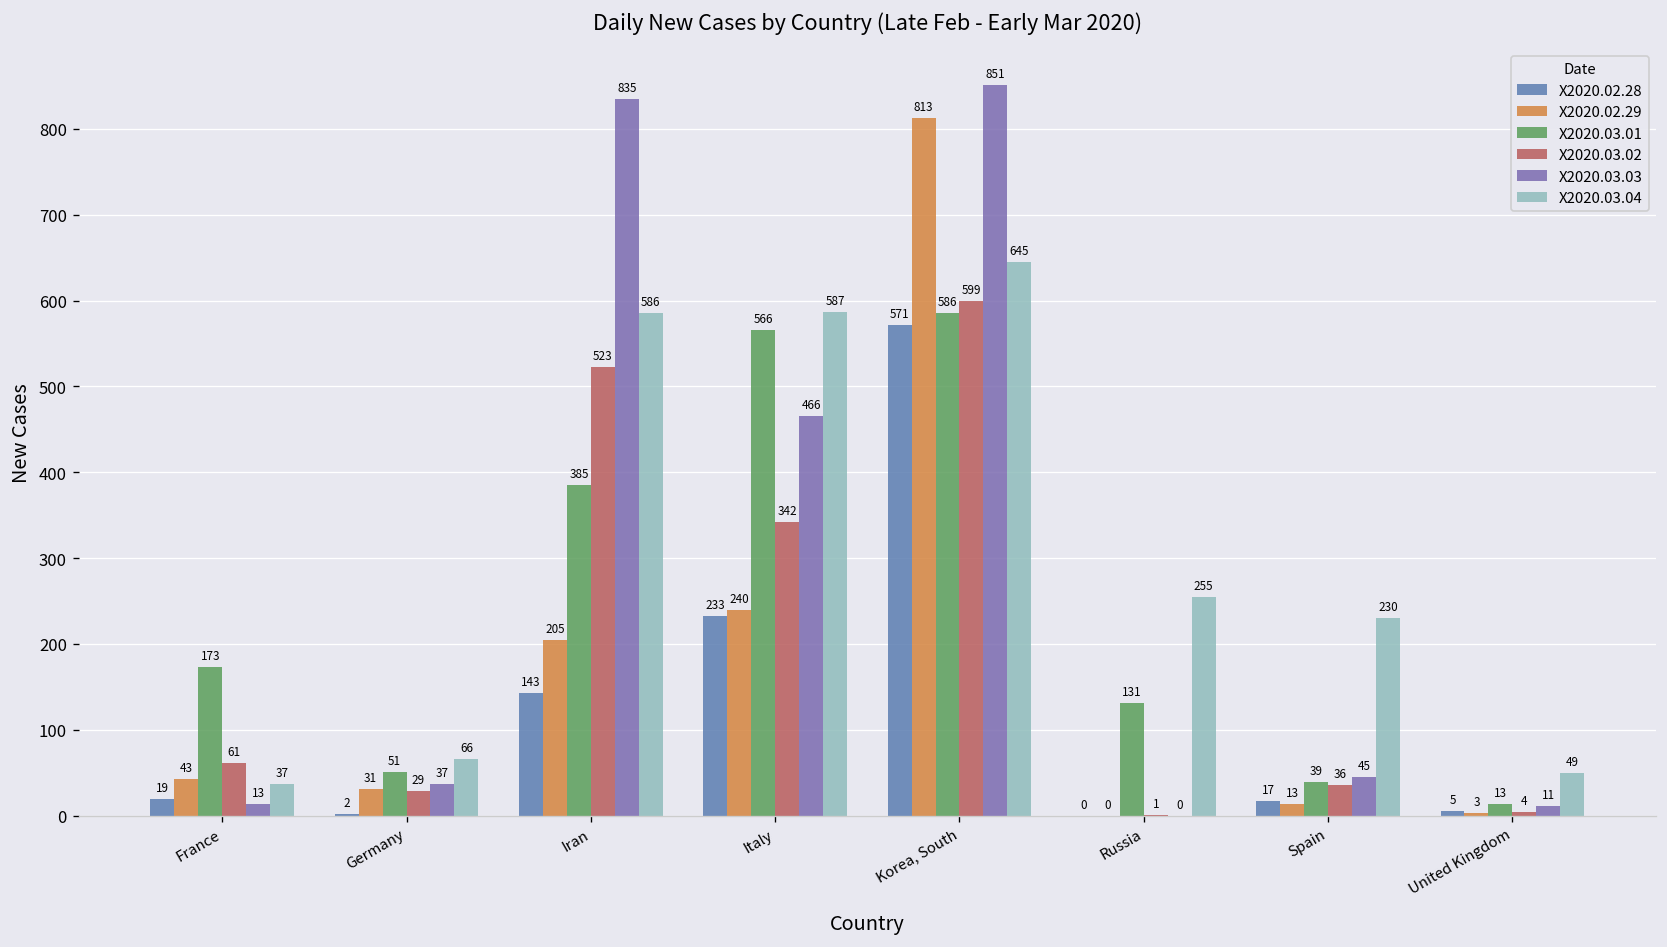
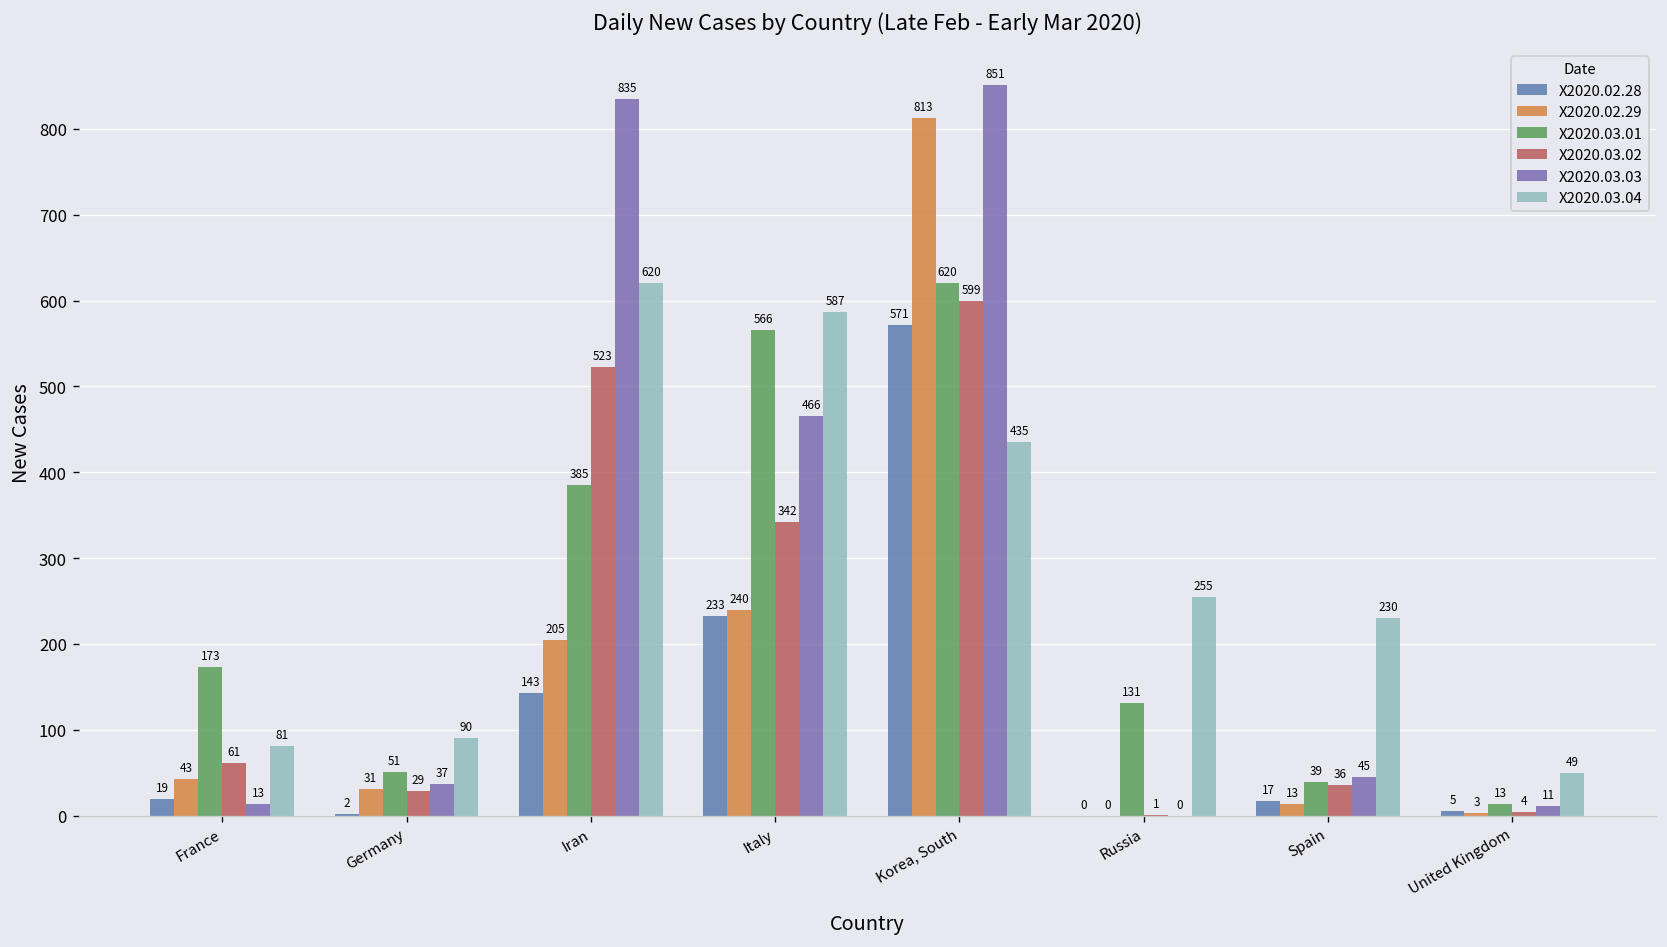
  {
    "X2020.03.01": {
      "France": 173,
      "Germany": 51,
      "Iran": 385,
      "Italy": 566,
-     "Korea, South": 586,
+     "Korea, South": 620,
      "Russia": 131,
      "Spain": 39,
      "United Kingdom": 13
    },
    "X2020.03.04": {
-     "France": 37,
-     "Germany": 66,
-     "Iran": 586,
+     "France": 81,
+     "Germany": 90,
+     "Iran": 620,
      "Italy": 587,
-     "Korea, South": 645,
+     "Korea, South": 435,
      "Russia": 255,
      "Spain": 230,
      "United Kingdom": 49
    }
  }
